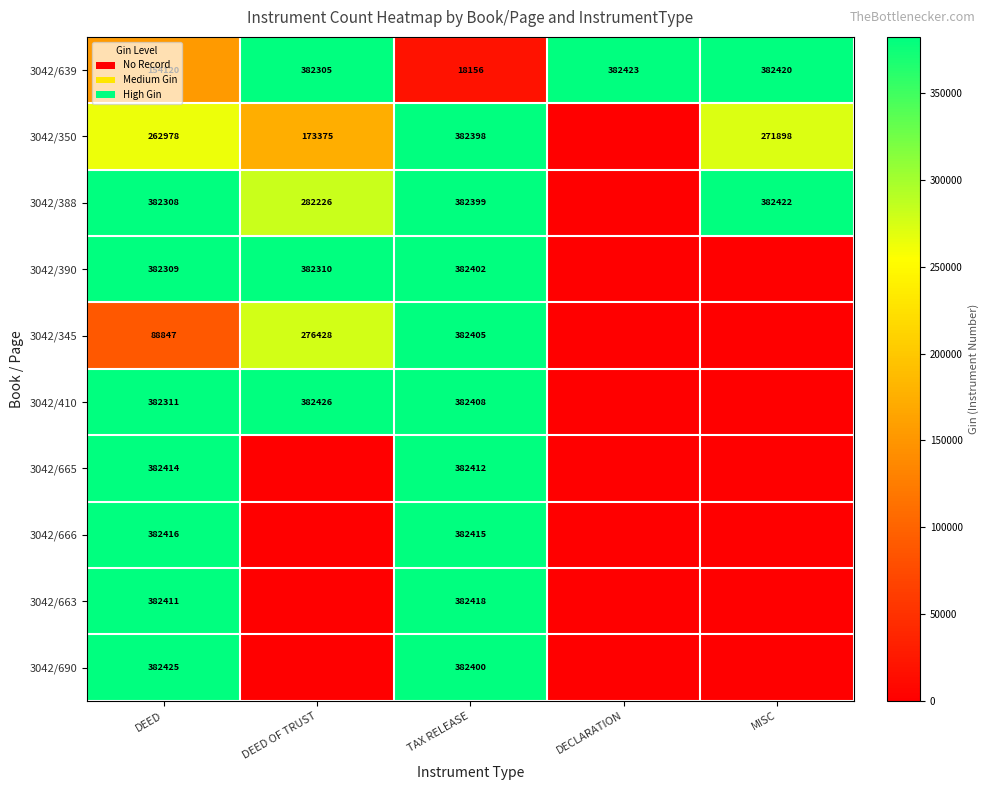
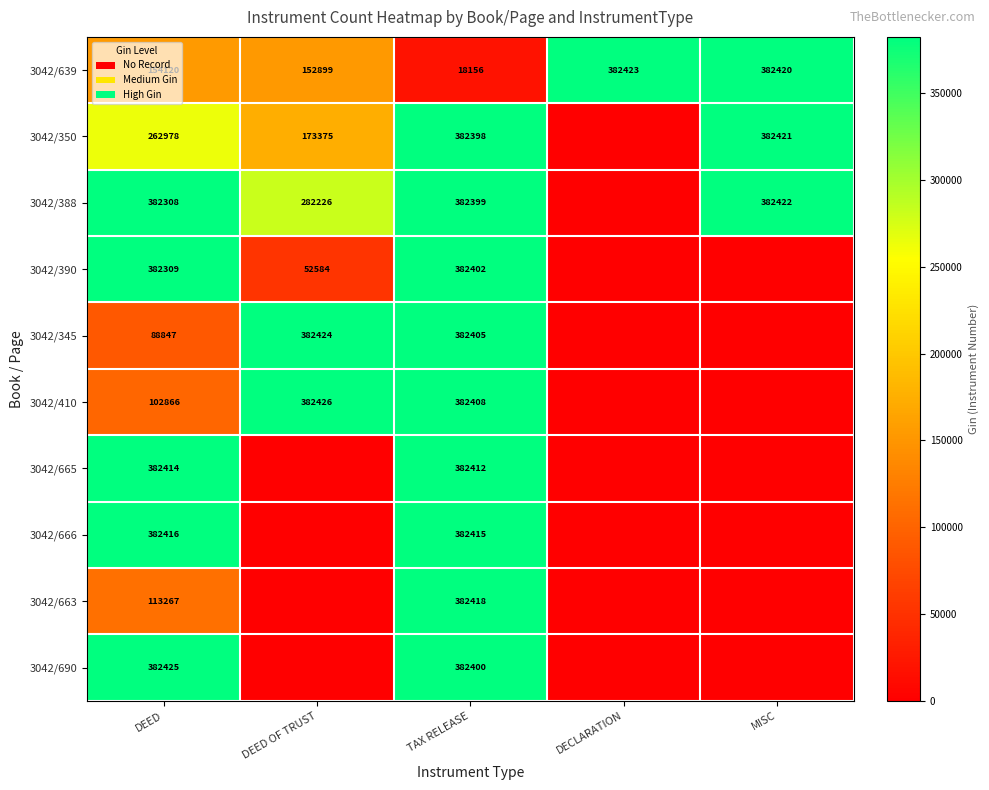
  {
    "3042/639": {
-     "DEED OF TRUST": 382305,
+     "DEED OF TRUST": 152899,
      "TAX RELEASE": 18156,
      "DECLARATION": 382423,
      "MISC": 382420
    },
    "3042/350": {
      "DEED": 262978,
      "DEED OF TRUST": 173375,
      "TAX RELEASE": 382398,
-     "MISC": 271898
+     "MISC": 382421
    },
    "3042/388": {
      "DEED": 382308,
      "DEED OF TRUST": 282226,
      "TAX RELEASE": 382399,
      "MISC": 382422
    },
    "3042/390": {
      "DEED": 382309,
-     "DEED OF TRUST": 382310,
+     "DEED OF TRUST": 52584,
      "TAX RELEASE": 382402
    },
    "3042/345": {
      "DEED": 88847,
-     "DEED OF TRUST": 276428,
+     "DEED OF TRUST": 382424,
      "TAX RELEASE": 382405
    },
    "3042/410": {
-     "DEED": 382311,
+     "DEED": 102866,
      "DEED OF TRUST": 382426,
      "TAX RELEASE": 382408
    },
    "3042/665": {
      "DEED": 382414,
      "TAX RELEASE": 382412
    },
    "3042/666": {
      "DEED": 382416,
      "TAX RELEASE": 382415
    },
    "3042/663": {
-     "DEED": 382411,
+     "DEED": 113267,
      "TAX RELEASE": 382418
    },
    "3042/690": {
      "DEED": 382425,
      "TAX RELEASE": 382400
    }
  }
